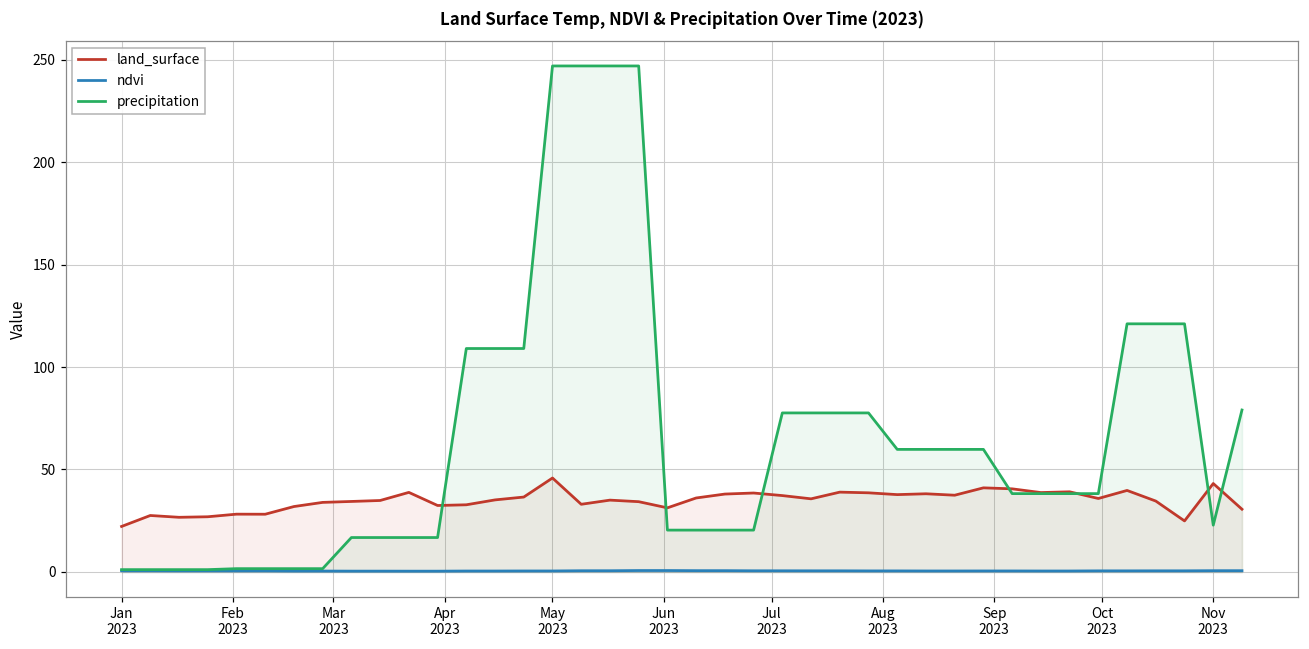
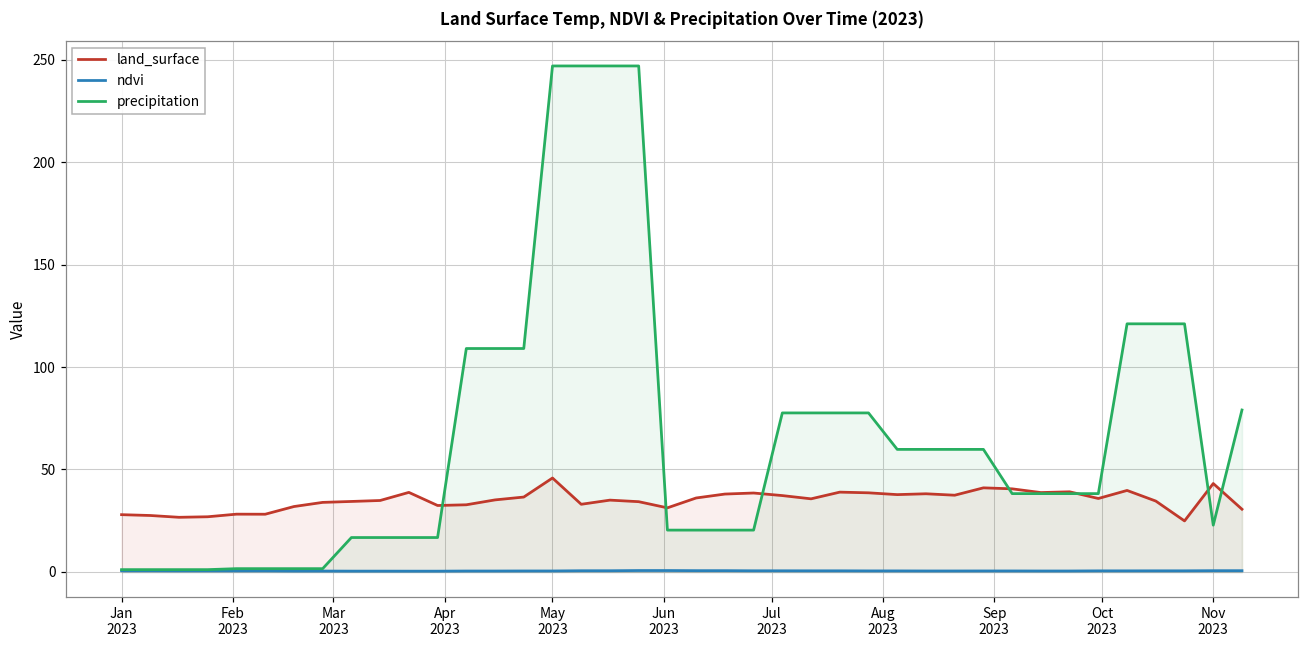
  {
    "land_surface": {
-     "Jan 2023": 22,
+     "Jan 2023": 28,
      "May 2023": 46,
      "Nov 2023": 43
    },
    "ndvi": {
      "May 2023": 0,
      "Nov 2023": 1
    },
    "precipitation": {
      "May 2023": 247,
      "Nov 2023": 23
    }
  }
